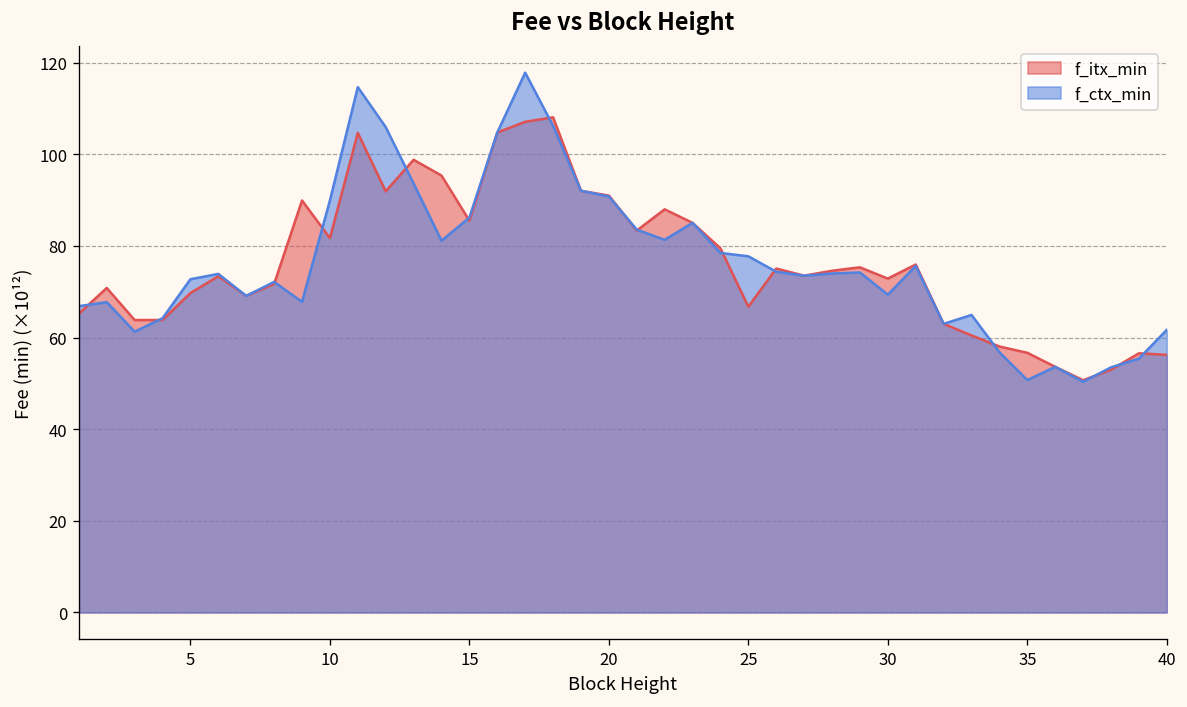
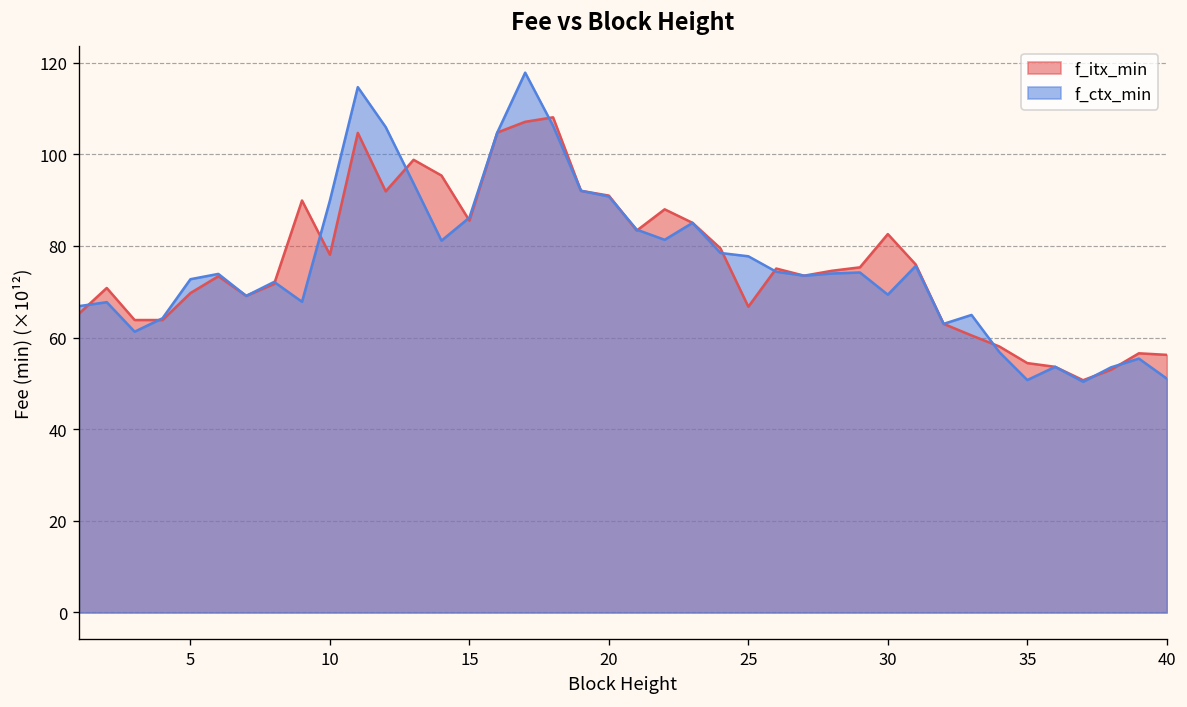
  {
    "f_itx_min": {
      "5": 70,
-     "10": 82,
+     "10": 78,
      "25": 67,
-     "30": 73,
-     "35": 57,
+     "30": 83,
+     "35": 54,
      "40": 56
    },
    "f_ctx_min": {
      "5": 73,
      "10": 90,
      "25": 78,
      "30": 69,
      "35": 51,
-     "40": 62
+     "40": 51
    }
  }
